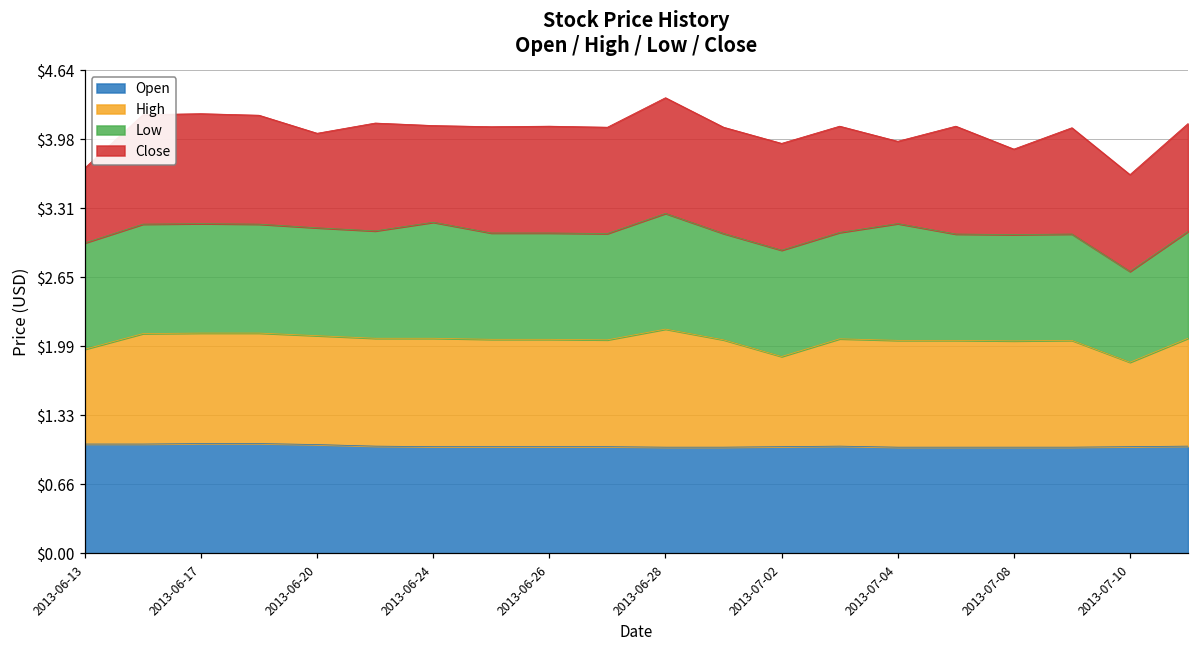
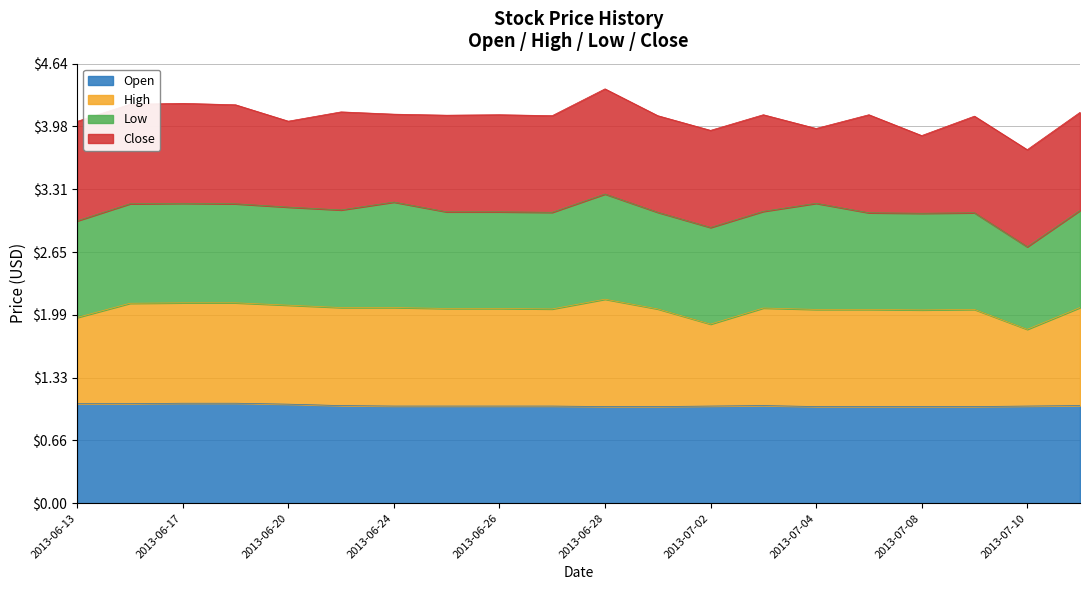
  {
    "Open": {
      "2013-06-13": "$1.1",
      "2013-06-17": "$1.1",
      "2013-06-20": "$1.0",
      "2013-06-24": "$1.0",
      "2013-06-26": "$1.0",
      "2013-06-28": "$1.0",
      "2013-07-02": "$1.0",
      "2013-07-04": "$1.0",
      "2013-07-08": "$1.0",
      "2013-07-10": "$1.0"
    },
    "High": {
      "2013-06-13": "$0.9",
      "2013-06-17": "$1.1",
      "2013-06-20": "$1.0",
      "2013-06-24": "$1.0",
      "2013-06-26": "$1.0",
      "2013-06-28": "$1.1",
      "2013-07-02": "$0.9",
      "2013-07-04": "$1.0",
      "2013-07-08": "$1.0",
      "2013-07-10": "$0.8"
    },
    "Low": {
      "2013-06-13": "$1.0",
      "2013-06-17": "$1.0",
      "2013-06-20": "$1.0",
      "2013-06-24": "$1.1",
      "2013-06-26": "$1.0",
      "2013-06-28": "$1.1",
      "2013-07-02": "$1.0",
      "2013-07-04": "$1.1",
      "2013-07-08": "$1.0",
      "2013-07-10": "$0.9"
    },
    "Close": {
-     "2013-06-13": "$0.7",
+     "2013-06-13": "$1.1",
      "2013-06-17": "$1.1",
      "2013-06-20": "$0.9",
      "2013-06-24": "$0.9",
      "2013-06-26": "$1.0",
      "2013-06-28": "$1.1",
      "2013-07-02": "$1.0",
      "2013-07-04": "$0.8",
      "2013-07-08": "$0.8",
-     "2013-07-10": "$0.9"
+     "2013-07-10": "$1.0"
    }
  }
